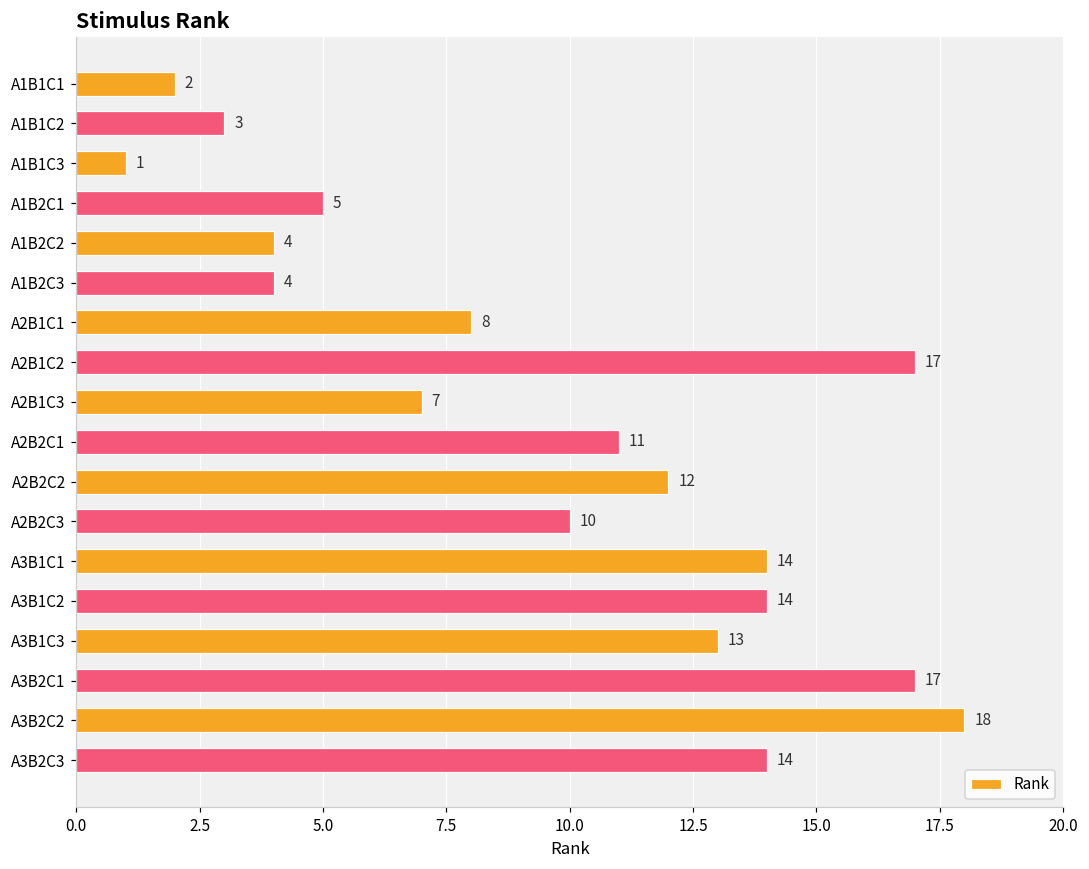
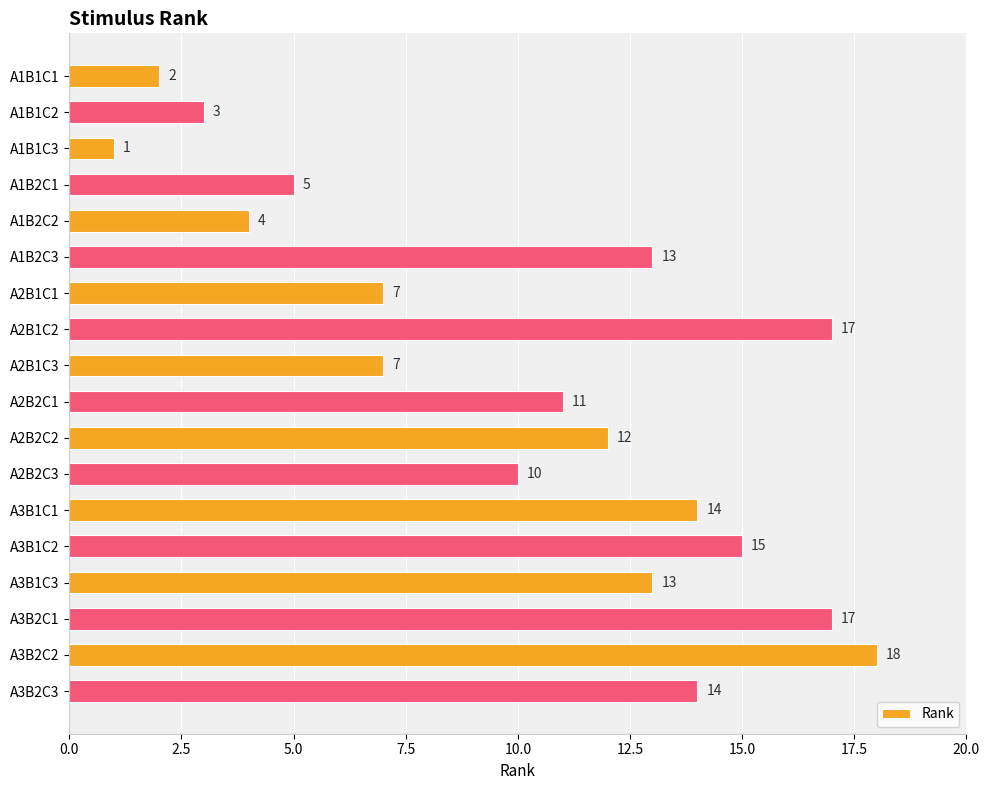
  {
    "A1B1C1": 2,
    "A1B1C2": 3,
    "A1B1C3": 1,
    "A1B2C1": 5,
    "A1B2C2": 4,
-   "A1B2C3": 4,
-   "A2B1C1": 8,
+   "A1B2C3": 13,
+   "A2B1C1": 7,
    "A2B1C2": 17,
    "A2B1C3": 7,
    "A2B2C1": 11,
    "A2B2C2": 12,
    "A2B2C3": 10,
    "A3B1C1": 14,
-   "A3B1C2": 14,
+   "A3B1C2": 15,
    "A3B1C3": 13,
    "A3B2C1": 17,
    "A3B2C2": 18,
    "A3B2C3": 14
  }
